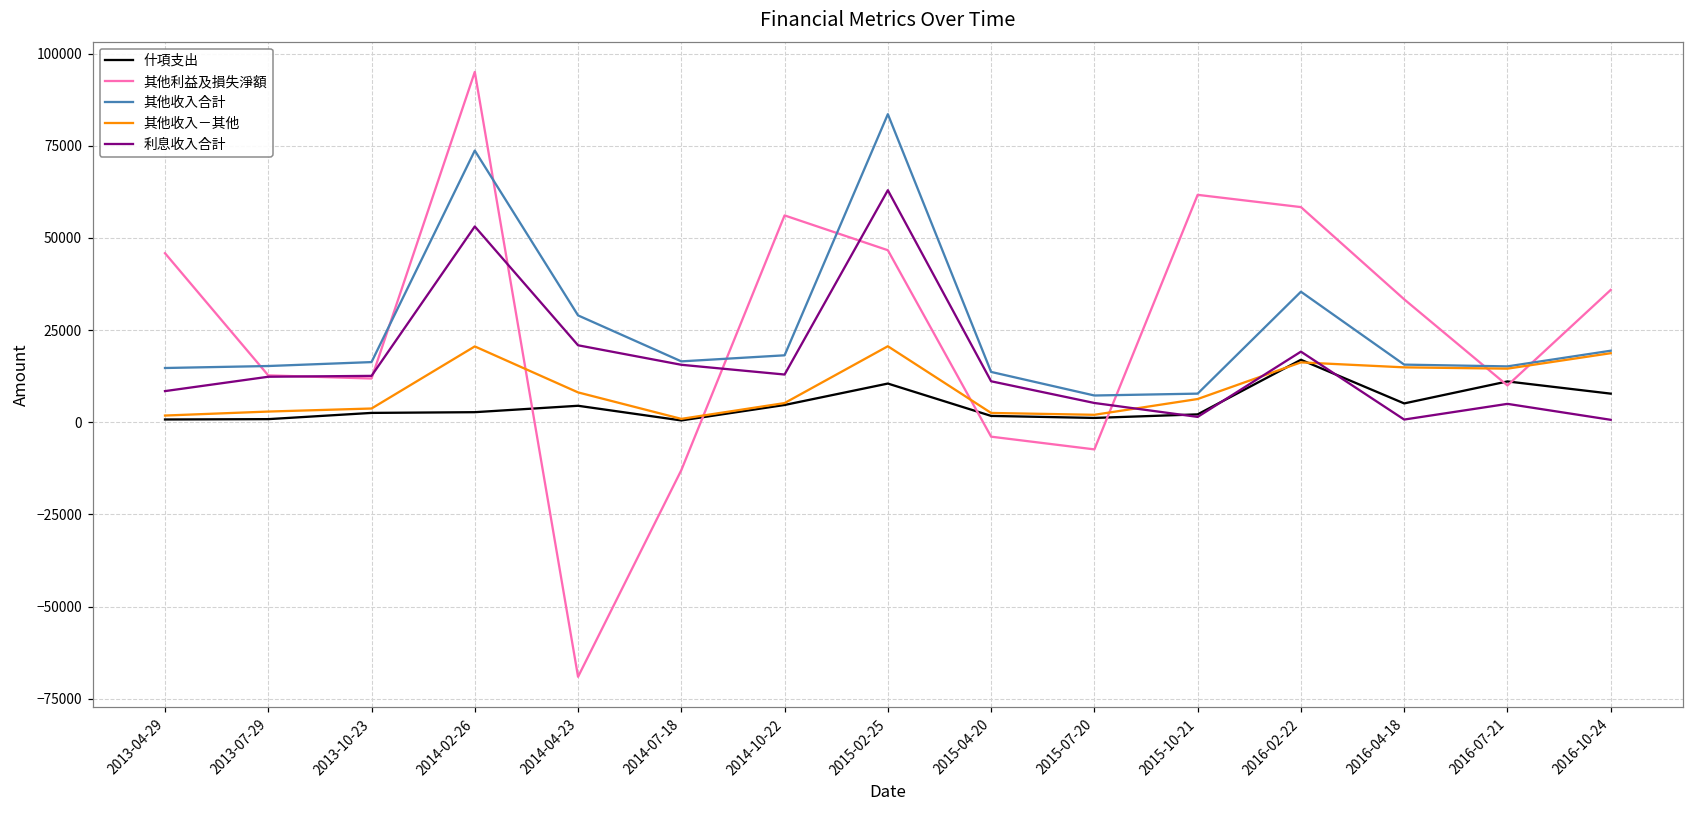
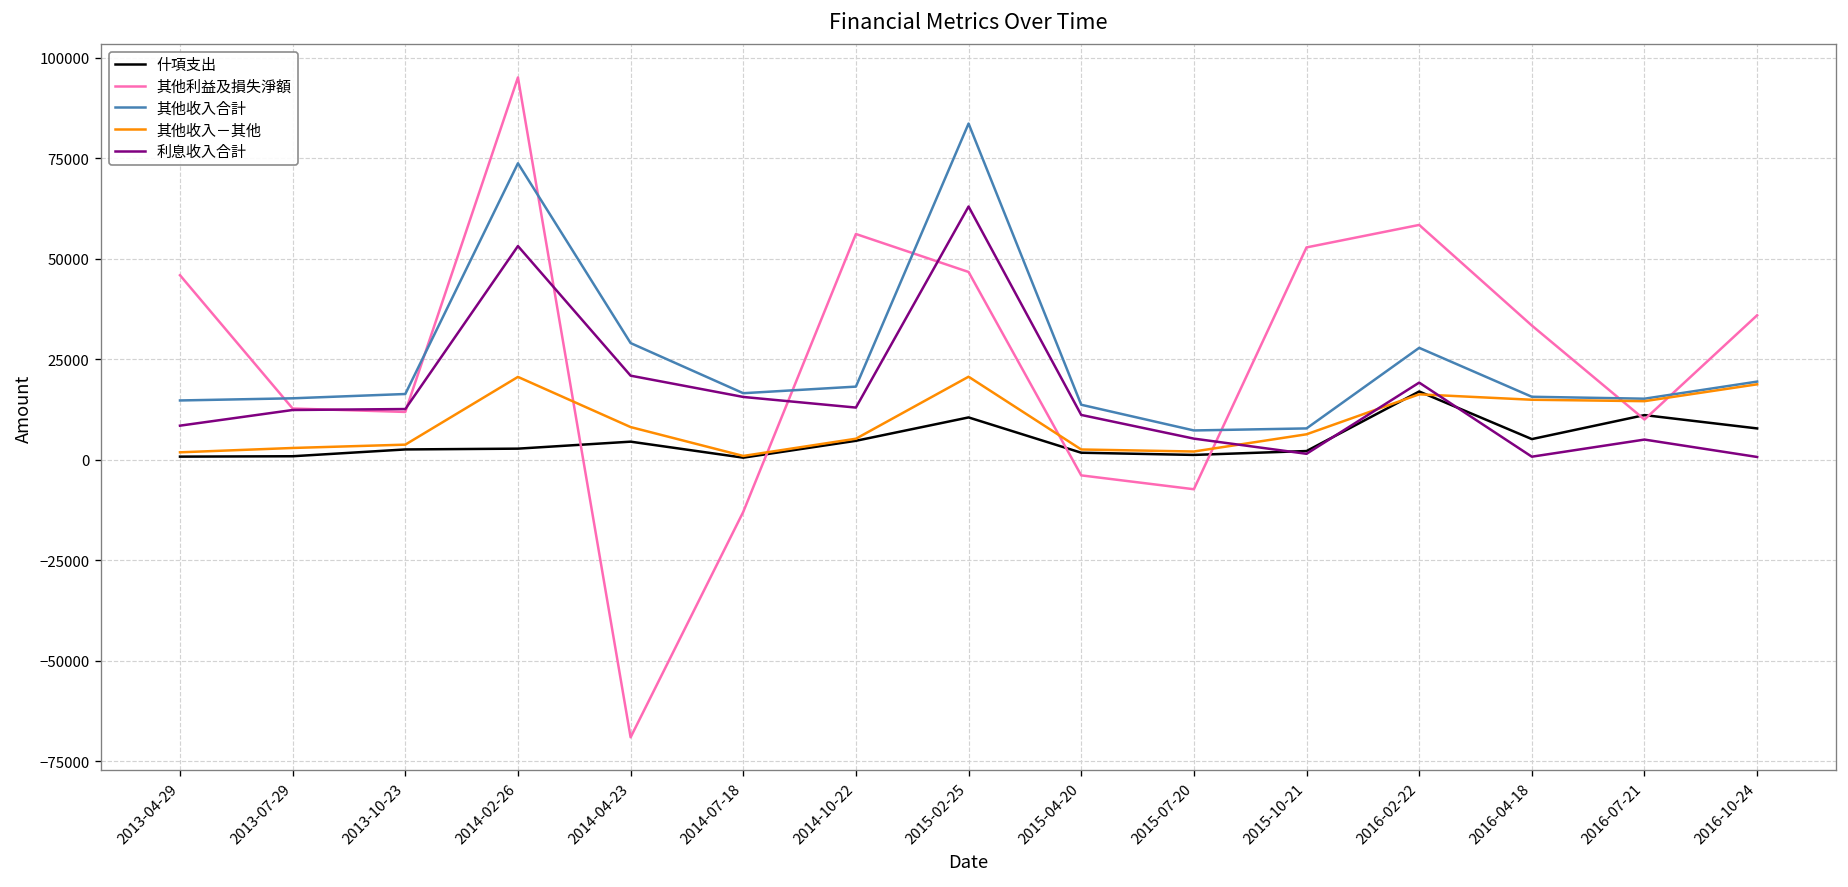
  {
    "什項支出": {
      "2013-04-29": 1000,
      "2013-07-29": 1000,
      "2013-10-23": 3000,
      "2014-02-26": 3000,
      "2014-04-23": 4000,
      "2015-02-25": 11000,
      "2015-04-20": 2000,
      "2015-07-20": 1000,
      "2016-04-18": 5000,
      "2016-07-21": 11000,
      "2016-10-24": 8000
    },
    "其他利益及損失淨額": {
      "2013-04-29": 46000,
      "2014-02-26": 95000,
      "2014-04-23": -69000,
      "2014-07-18": -13000,
      "2014-10-22": 56000,
      "2015-02-25": 47000,
      "2015-04-20": -4000,
      "2015-07-20": -7000,
-     "2015-10-21": 62000,
+     "2015-10-21": 53000,
      "2016-02-22": 58000,
      "2016-04-18": 33000,
      "2016-07-21": 10000,
      "2016-10-24": 36000
    },
    "其他收入合計": {
      "2013-04-29": 15000,
      "2013-07-29": 15000,
      "2013-10-23": 16000,
      "2014-02-26": 74000,
      "2014-04-23": 29000,
      "2014-07-18": 17000,
      "2014-10-22": 18000,
      "2015-02-25": 84000,
      "2015-04-20": 14000,
      "2015-07-20": 7000,
      "2015-10-21": 8000,
-     "2016-02-22": 35000
+     "2016-02-22": 28000
    },
    "其他收入－其他": {
      "2013-04-29": 2000,
      "2013-07-29": 3000,
      "2013-10-23": 4000,
      "2014-02-26": 21000,
      "2014-04-23": 8000,
      "2015-02-25": 21000,
      "2015-04-20": 3000,
      "2015-07-20": 2000,
      "2015-10-21": 6000
    },
    "利息收入合計": {
      "2013-04-29": 8000,
      "2014-02-26": 53000,
      "2014-04-23": 21000,
      "2014-07-18": 16000,
      "2014-10-22": 13000,
      "2015-02-25": 63000,
      "2015-04-20": 11000,
      "2015-07-20": 5000,
      "2016-02-22": 19000,
      "2016-04-18": 1000,
      "2016-07-21": 5000,
      "2016-10-24": 1000
    }
  }
